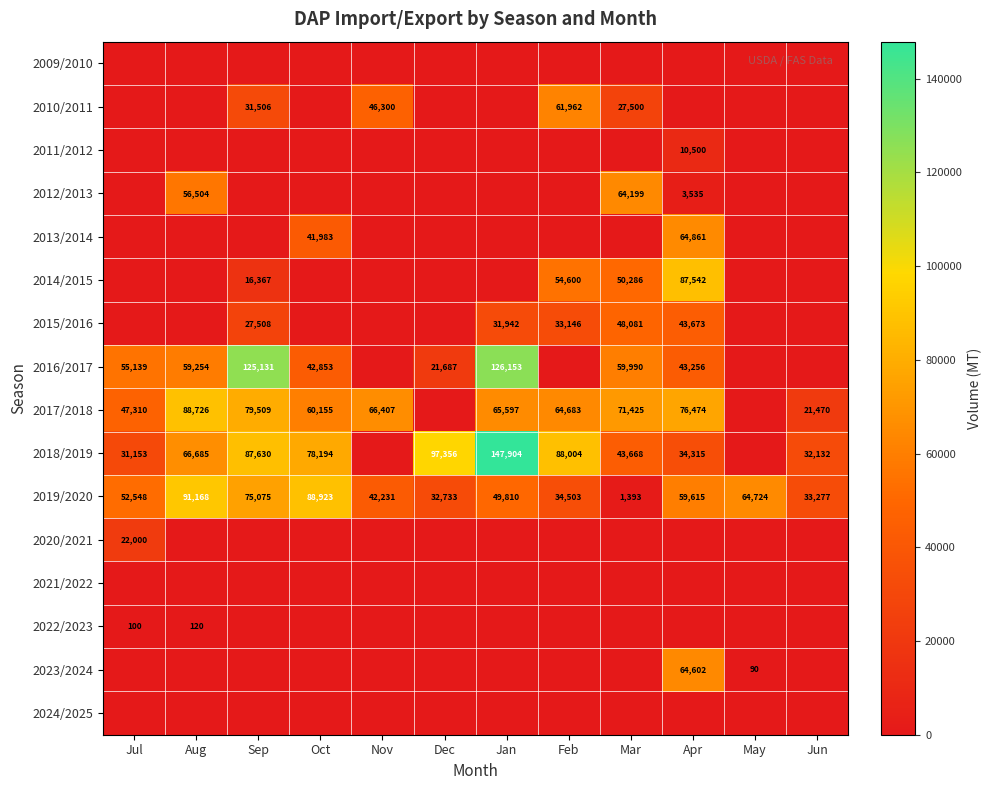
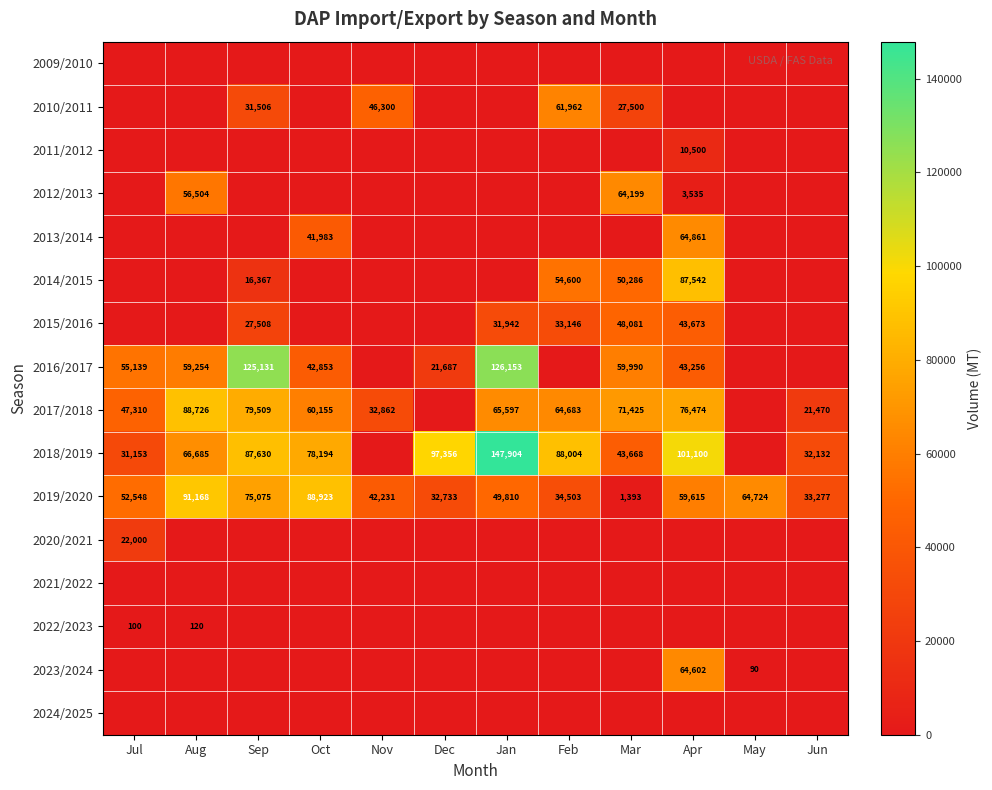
  {
    "2010/2011": {
      "Sep": "31,506",
      "Nov": "46,300",
      "Feb": "61,962",
      "Mar": "27,500"
    },
    "2011/2012": {
      "Apr": "10,500"
    },
    "2012/2013": {
      "Aug": "56,504",
      "Mar": "64,199",
      "Apr": "3,535"
    },
    "2013/2014": {
      "Oct": "41,983",
      "Apr": "64,861"
    },
    "2014/2015": {
      "Sep": "16,367",
      "Feb": "54,600",
      "Mar": "50,286",
      "Apr": "87,542"
    },
    "2015/2016": {
      "Sep": "27,508",
      "Jan": "31,942",
      "Feb": "33,146",
      "Mar": "48,081",
      "Apr": "43,673"
    },
    "2016/2017": {
      "Jul": "55,139",
      "Aug": "59,254",
      "Sep": "125,131",
      "Oct": "42,853",
      "Dec": "21,687",
      "Jan": "126,153",
      "Mar": "59,990",
      "Apr": "43,256"
    },
    "2017/2018": {
      "Jul": "47,310",
      "Aug": "88,726",
      "Sep": "79,509",
      "Oct": "60,155",
-     "Nov": "66,407",
+     "Nov": "32,862",
      "Jan": "65,597",
      "Feb": "64,683",
      "Mar": "71,425",
      "Apr": "76,474",
      "Jun": "21,470"
    },
    "2018/2019": {
      "Jul": "31,153",
      "Aug": "66,685",
      "Sep": "87,630",
      "Oct": "78,194",
      "Dec": "97,356",
      "Jan": "147,904",
      "Feb": "88,004",
      "Mar": "43,668",
-     "Apr": "34,315",
+     "Apr": "101,100",
      "Jun": "32,132"
    },
    "2019/2020": {
      "Jul": "52,548",
      "Aug": "91,168",
      "Sep": "75,075",
      "Oct": "88,923",
      "Nov": "42,231",
      "Dec": "32,733",
      "Jan": "49,810",
      "Feb": "34,503",
      "Mar": "1,393",
      "Apr": "59,615",
      "May": "64,724",
      "Jun": "33,277"
    },
    "2020/2021": {
      "Jul": "22,000"
    },
    "2022/2023": {
      "Jul": "100",
      "Aug": "120"
    },
    "2023/2024": {
      "Apr": "64,602",
      "May": "90"
    }
  }
